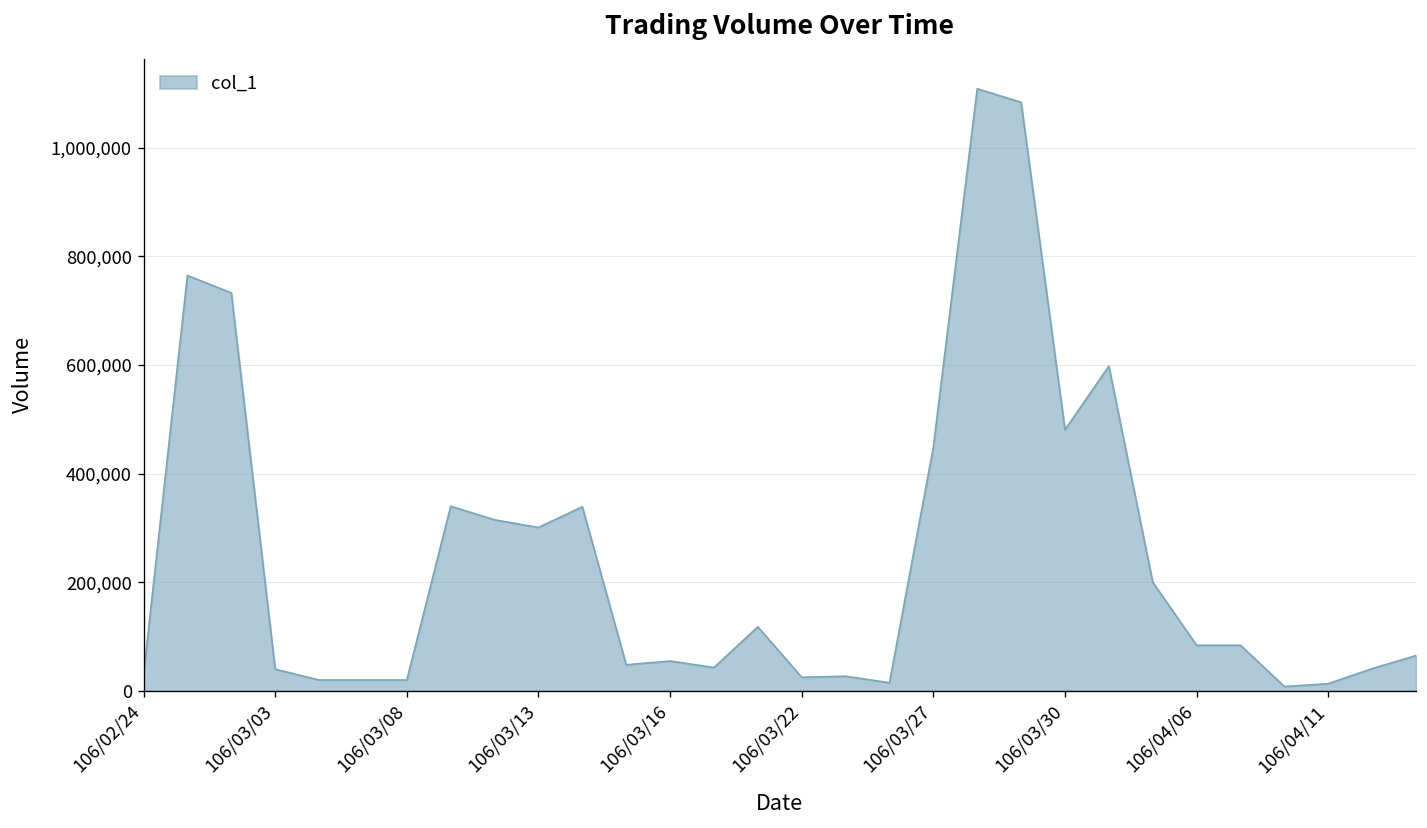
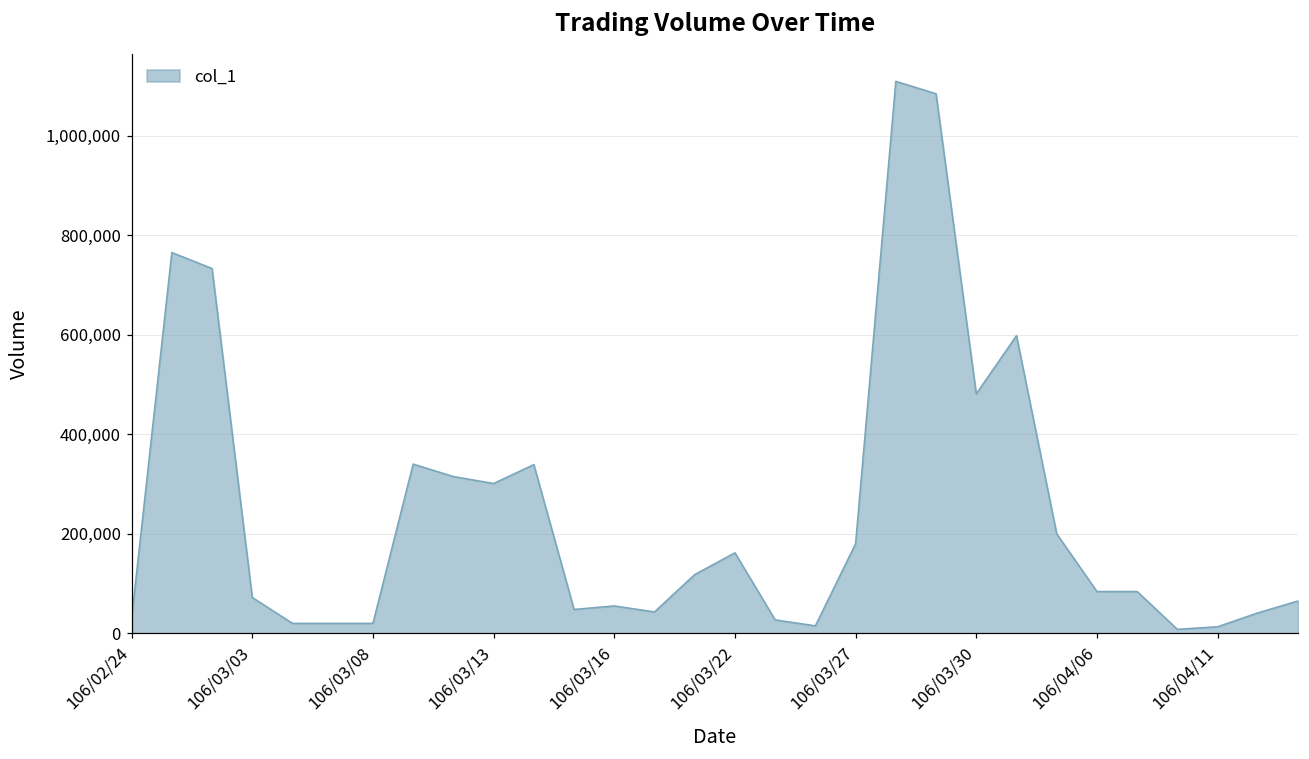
  {
    "106/02/24": "30,000",
-   "106/03/03": "40,000",
+   "106/03/03": "70,000",
    "106/03/08": "20,000",
    "106/03/13": "300,000",
    "106/03/16": "60,000",
-   "106/03/22": "30,000",
-   "106/03/27": "450,000",
+   "106/03/22": "160,000",
+   "106/03/27": "180,000",
    "106/03/30": "480,000",
    "106/04/06": "80,000",
    "106/04/11": "10,000"
  }
